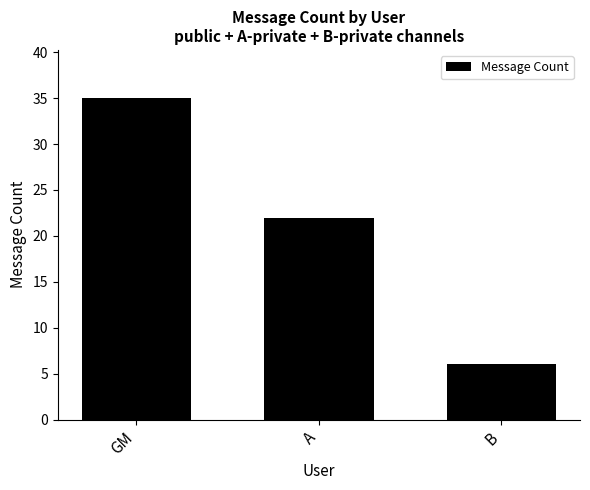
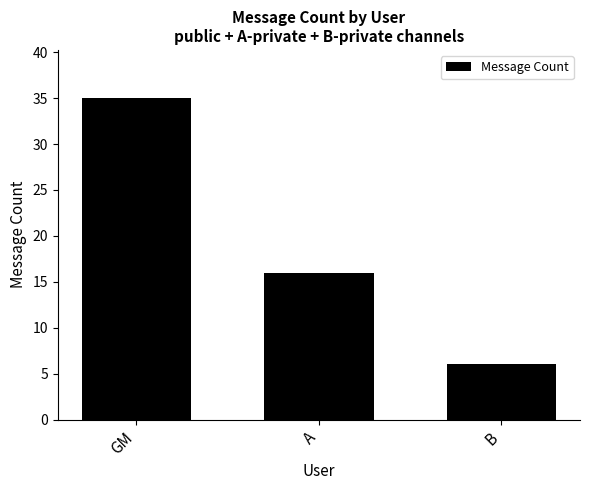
  {
    "GM": 35,
-   "A": 22,
+   "A": 16,
    "B": 6
  }
